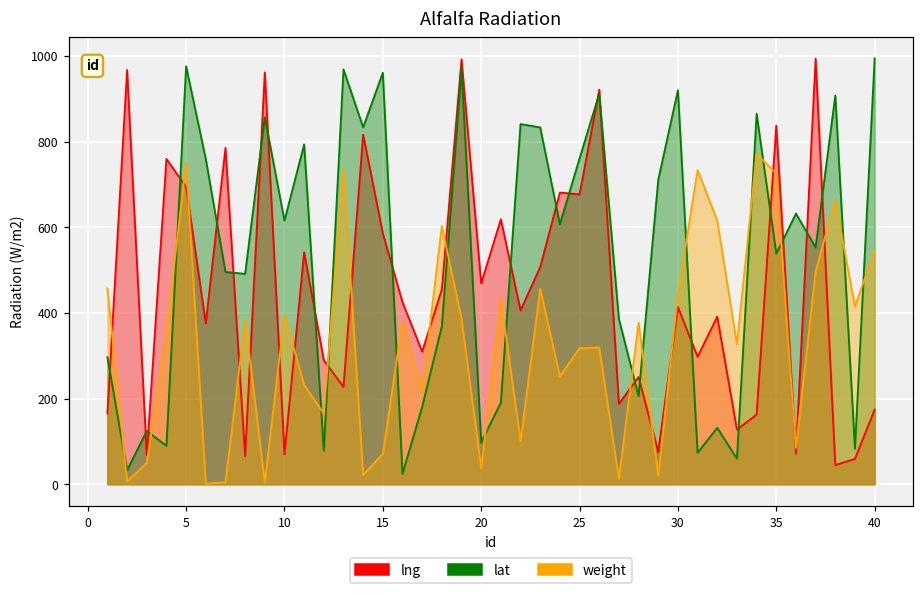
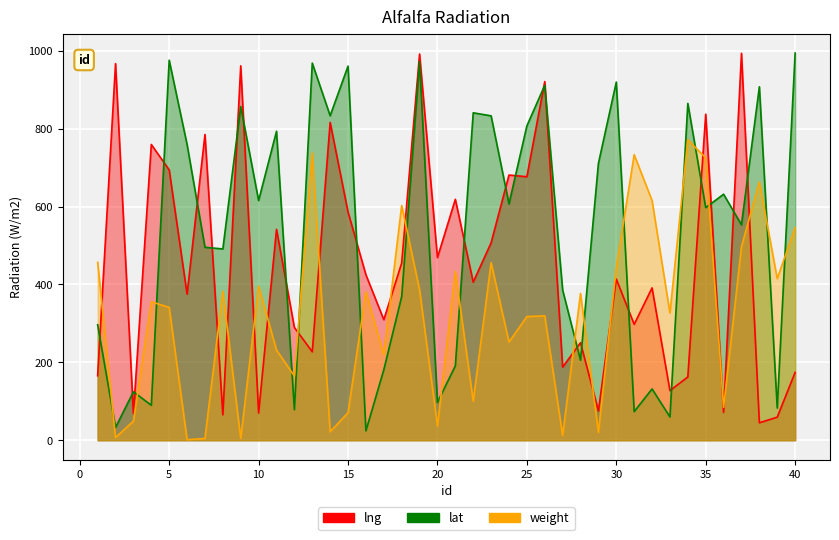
  {
    "lng": {
      "5": 690,
      "10": 70,
      "15": 590,
      "20": 470,
      "25": 680,
      "30": 410,
      "35": 840,
      "40": 170
    },
    "lat": {
      "5": 980,
      "10": 620,
      "15": 960,
      "20": 100,
-     "25": 760,
+     "25": 810,
      "30": 920,
-     "35": 540,
+     "35": 600,
      "40": 990
    },
    "weight": {
-     "5": 750,
+     "5": 340,
      "10": 400,
      "15": 70,
      "20": 40,
      "25": 320,
      "30": 440,
      "35": 730,
      "40": 550
    }
  }
